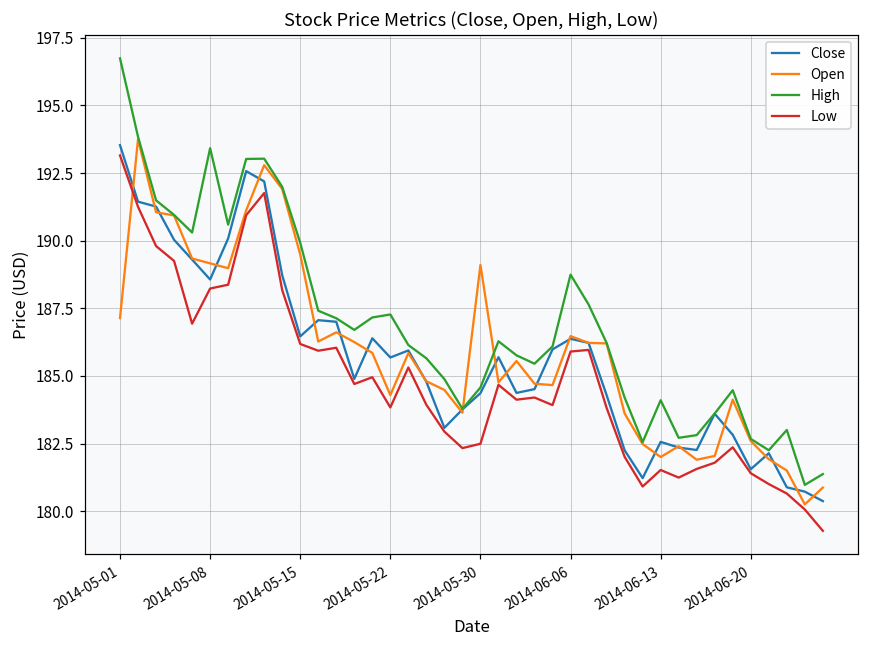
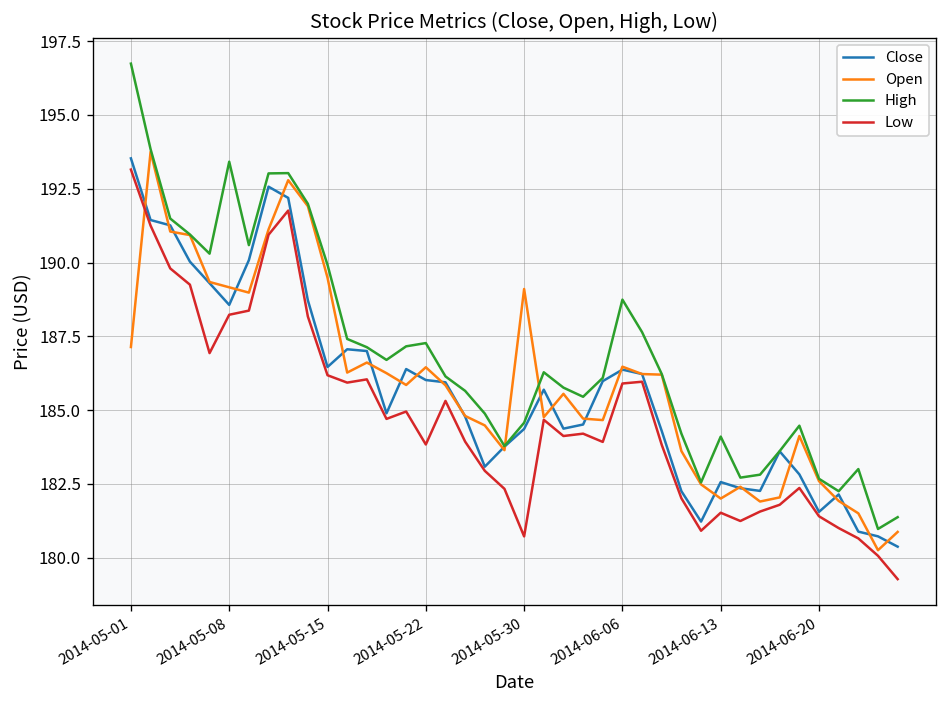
  {
    "Close": {
      "2014-05-01": 193.5,
      "2014-05-08": 188.6,
      "2014-05-15": 186.5,
-     "2014-05-22": 185.7,
+     "2014-05-22": 186.0,
      "2014-05-30": 184.4,
      "2014-06-13": 182.6,
      "2014-06-20": 181.6
    },
    "Open": {
      "2014-05-01": 187.1,
      "2014-05-08": 189.2,
      "2014-05-15": 189.5,
-     "2014-05-22": 184.3,
+     "2014-05-22": 186.4,
      "2014-05-30": 189.1,
      "2014-06-13": 182.0
    },
    "High": {
      "2014-05-01": 196.7,
      "2014-05-08": 193.4,
      "2014-05-15": 189.9,
      "2014-05-22": 187.3,
      "2014-05-30": 184.6,
      "2014-06-06": 188.7,
      "2014-06-13": 184.1
    },
    "Low": {
      "2014-05-01": 193.1,
      "2014-05-08": 188.2,
      "2014-05-15": 186.2,
      "2014-05-22": 183.8,
-     "2014-05-30": 182.5,
+     "2014-05-30": 180.7,
      "2014-06-06": 185.9,
      "2014-06-13": 181.5,
      "2014-06-20": 181.4
    }
  }
